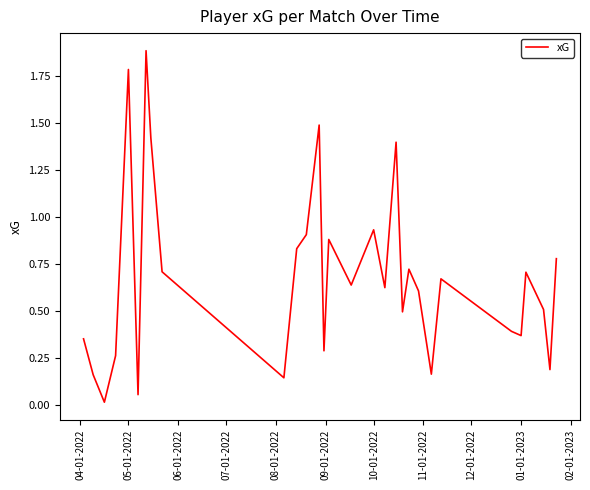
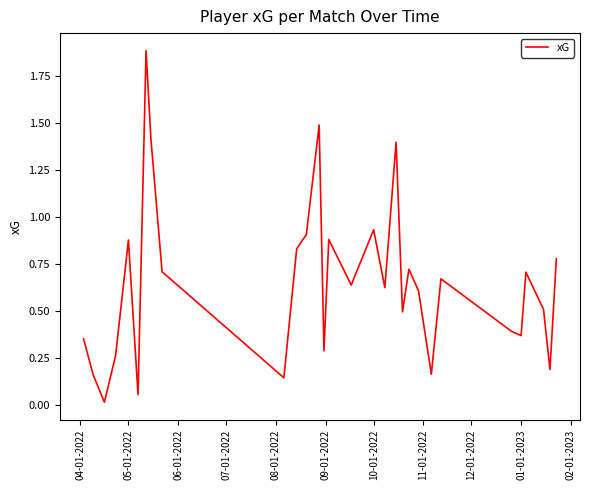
  {
-   "05-01-2022": 1.78,
+   "05-01-2022": 0.88,
    "10-01-2022": 0.93,
    "01-01-2023": 0.37
  }
